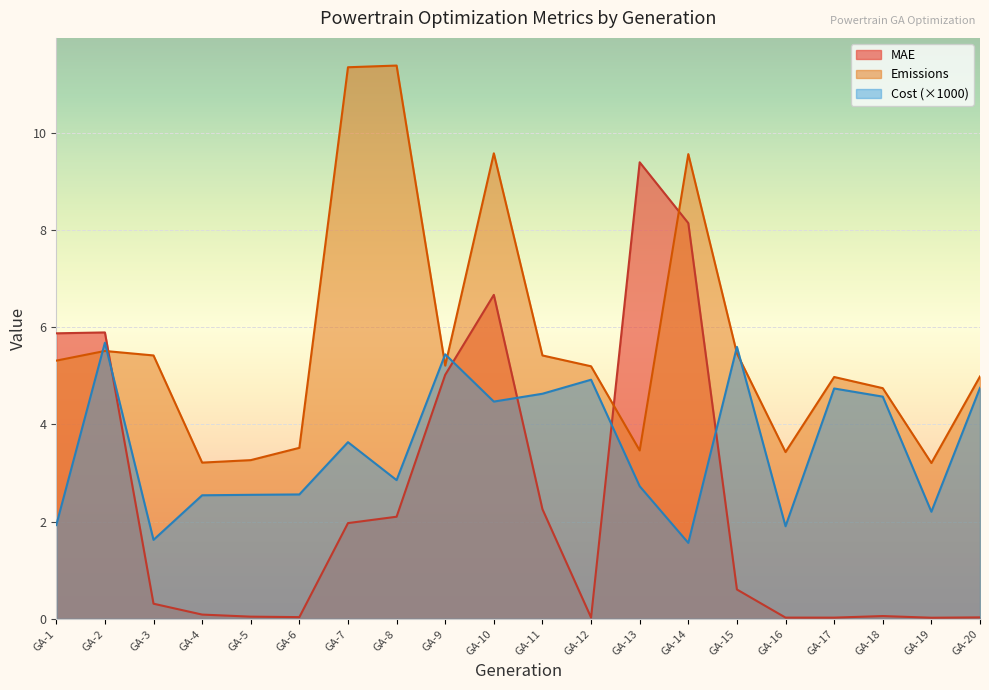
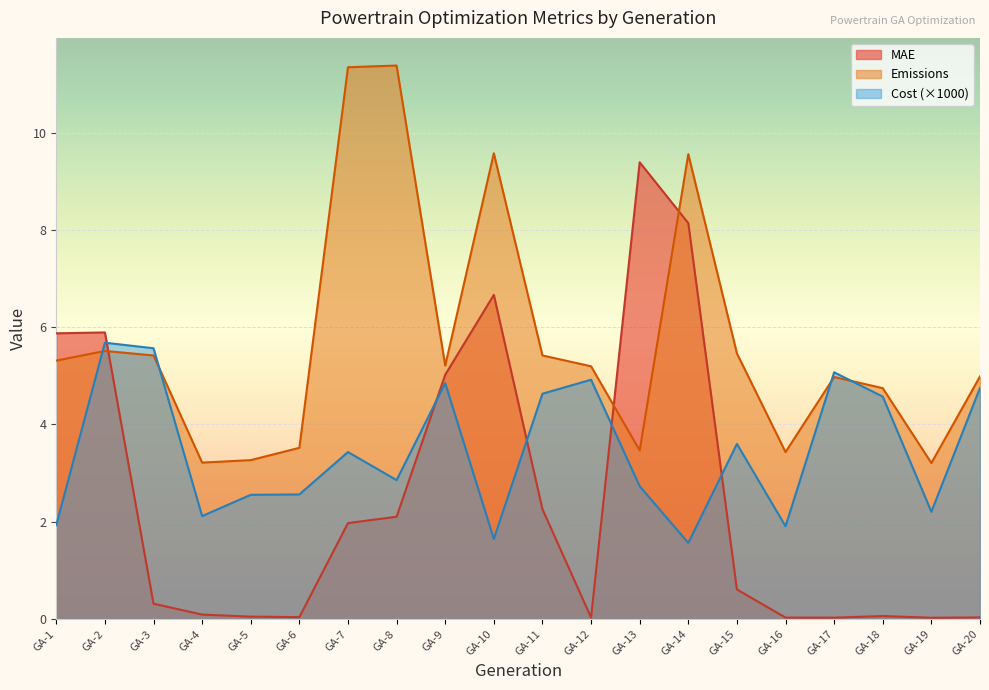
  {
    "Cost (×1000)": {
      "GA-1": 1.9,
      "GA-2": 5.7,
-     "GA-3": 1.6,
-     "GA-4": 2.5,
+     "GA-3": 5.6,
+     "GA-4": 2.1,
      "GA-5": 2.6,
      "GA-6": 2.6,
-     "GA-7": 3.6,
+     "GA-7": 3.4,
      "GA-8": 2.9,
-     "GA-9": 5.4,
-     "GA-10": 4.5,
+     "GA-9": 4.8,
+     "GA-10": 1.6,
      "GA-11": 4.6,
      "GA-12": 4.9,
      "GA-13": 2.7,
      "GA-14": 1.6,
-     "GA-15": 5.6,
+     "GA-15": 3.6,
      "GA-16": 1.9,
-     "GA-17": 4.7,
+     "GA-17": 5.1,
      "GA-18": 4.6,
      "GA-19": 2.2,
      "GA-20": 4.8
    }
  }
